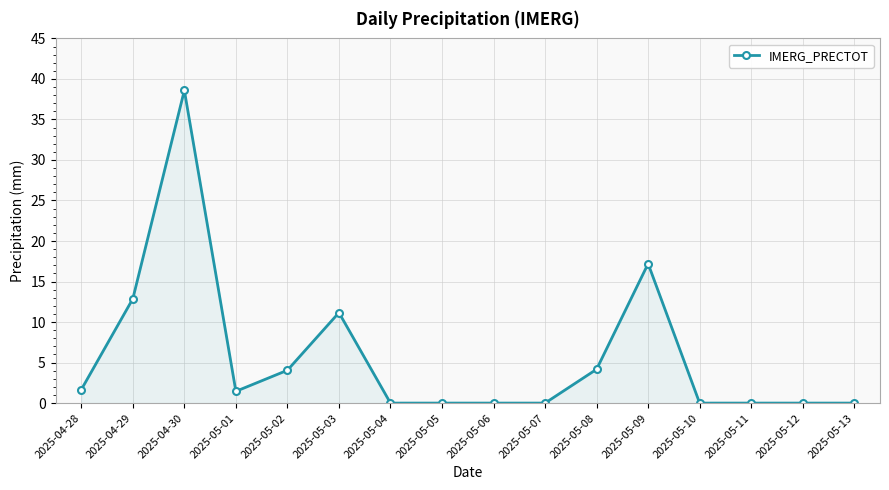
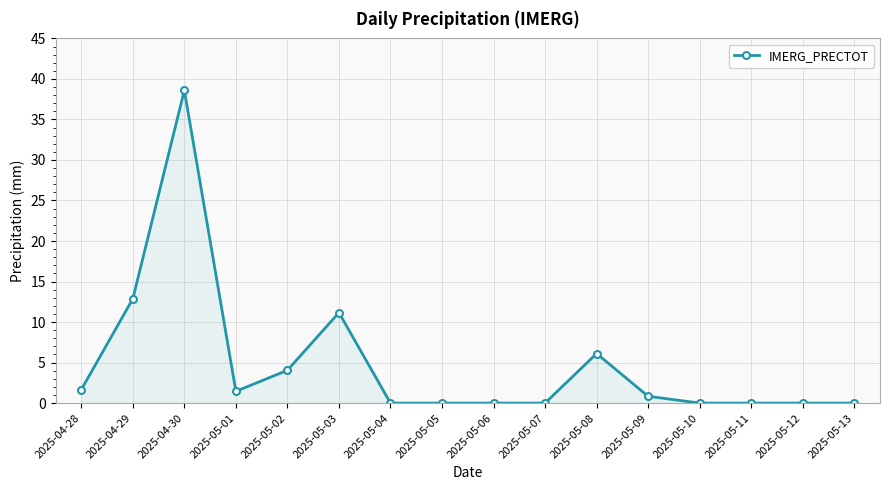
  {
    "2025-04-28": 2,
    "2025-04-29": 13,
    "2025-04-30": 39,
    "2025-05-01": 1,
    "2025-05-02": 4,
    "2025-05-03": 11,
    "2025-05-04": 0,
    "2025-05-05": 0,
    "2025-05-06": 0,
    "2025-05-07": 0,
-   "2025-05-08": 4,
-   "2025-05-09": 17,
+   "2025-05-08": 6,
+   "2025-05-09": 1,
    "2025-05-10": 0,
    "2025-05-11": 0,
    "2025-05-12": 0,
    "2025-05-13": 0
  }
